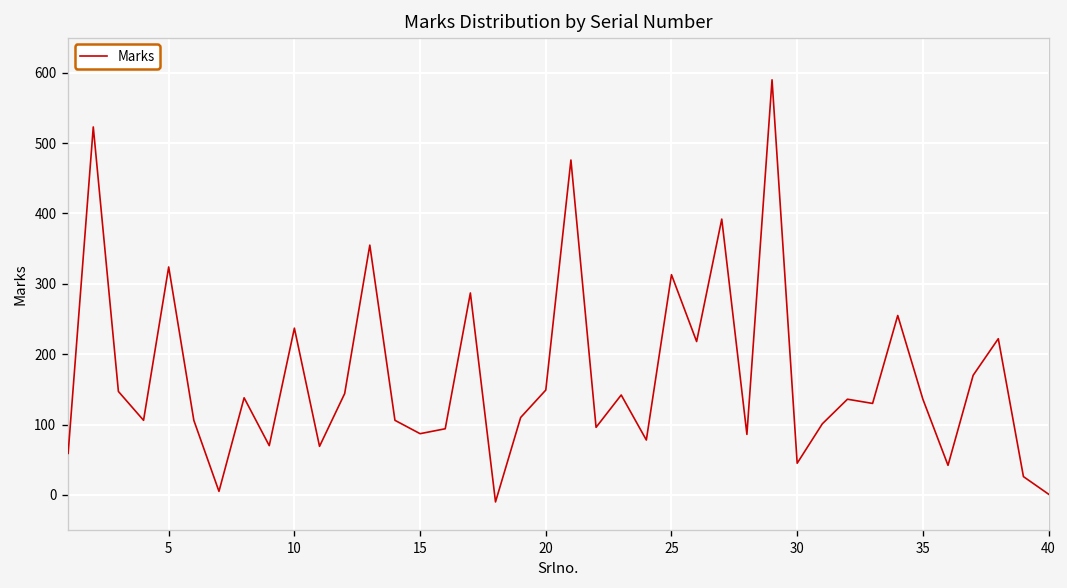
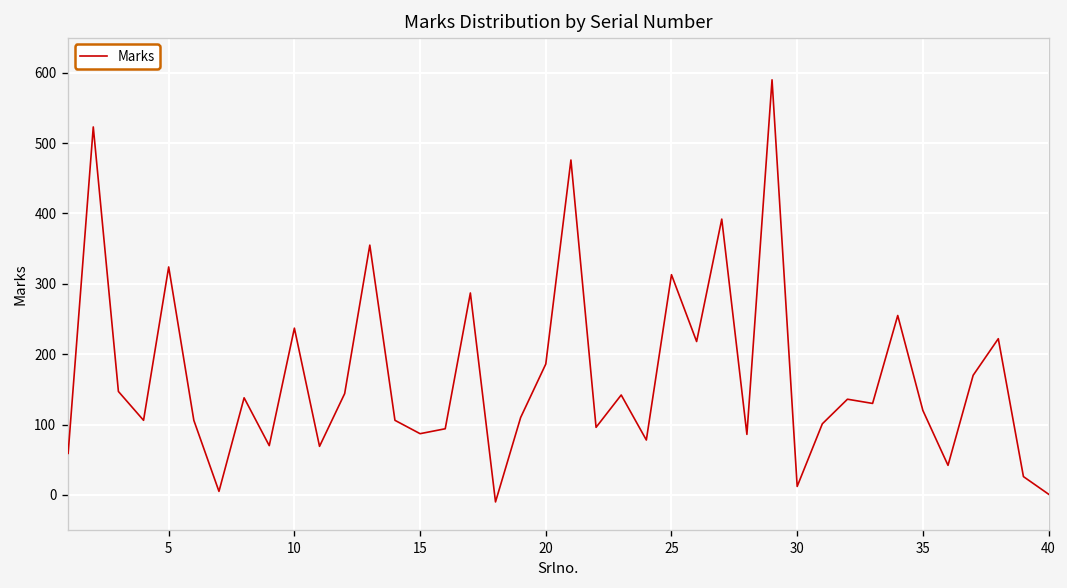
  {
    "5": 320,
    "10": 240,
    "15": 90,
-   "20": 150,
+   "20": 190,
    "25": 310,
-   "30": 50,
-   "35": 140,
+   "30": 10,
+   "35": 120,
    "40": 0
  }
